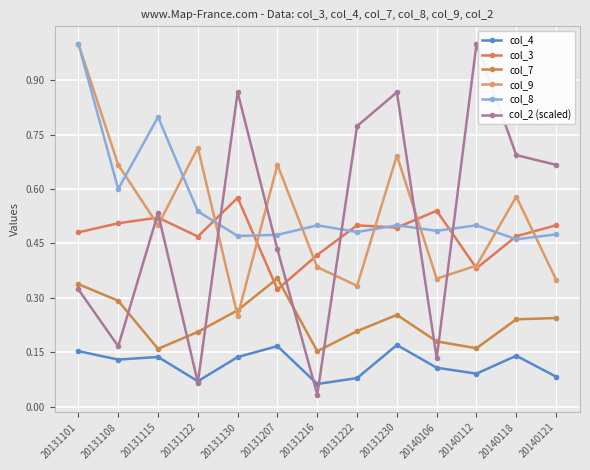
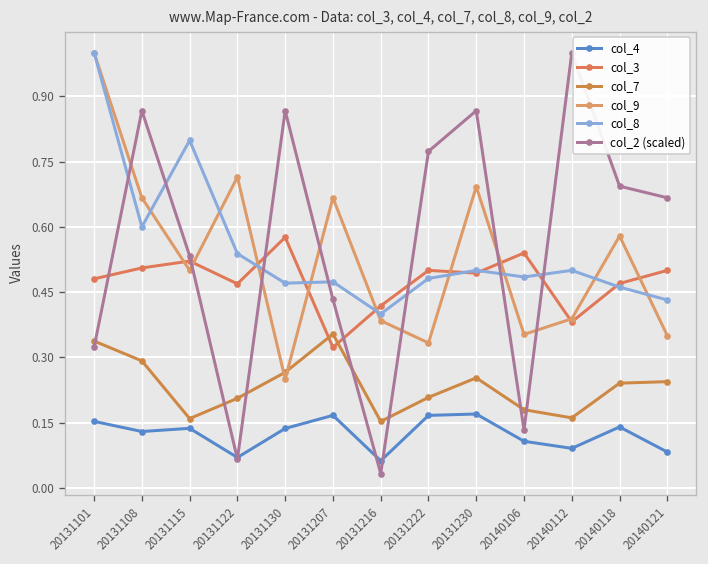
  {
    "col_4": {
      "20131101": 0.15,
      "20131108": 0.13,
      "20131115": 0.14,
      "20131130": 0.14,
      "20131207": 0.17,
      "20131216": 0.06,
-     "20131222": 0.08,
+     "20131222": 0.17,
      "20131230": 0.17,
      "20140106": 0.11,
      "20140112": 0.09,
      "20140118": 0.14,
      "20140121": 0.08
    },
    "col_8": {
      "20131108": 0.60,
      "20131115": 0.80,
      "20131122": 0.54,
      "20131130": 0.47,
      "20131207": 0.47,
-     "20131216": 0.5,
+     "20131216": 0.4,
      "20131222": 0.48,
      "20140106": 0.48,
      "20140112": 0.50,
      "20140118": 0.46,
-     "20140121": 0.48
+     "20140121": 0.43
    },
    "col_2 (scaled)": {
      "20131101": 0.32,
-     "20131108": 0.17,
+     "20131108": 0.87,
      "20131115": 0.53,
      "20131130": 0.87,
      "20131207": 0.43,
      "20131216": 0.03,
      "20131222": 0.77,
      "20131230": 0.87,
      "20140106": 0.13,
      "20140112": 1.00,
      "20140118": 0.69,
      "20140121": 0.67
    }
  }
